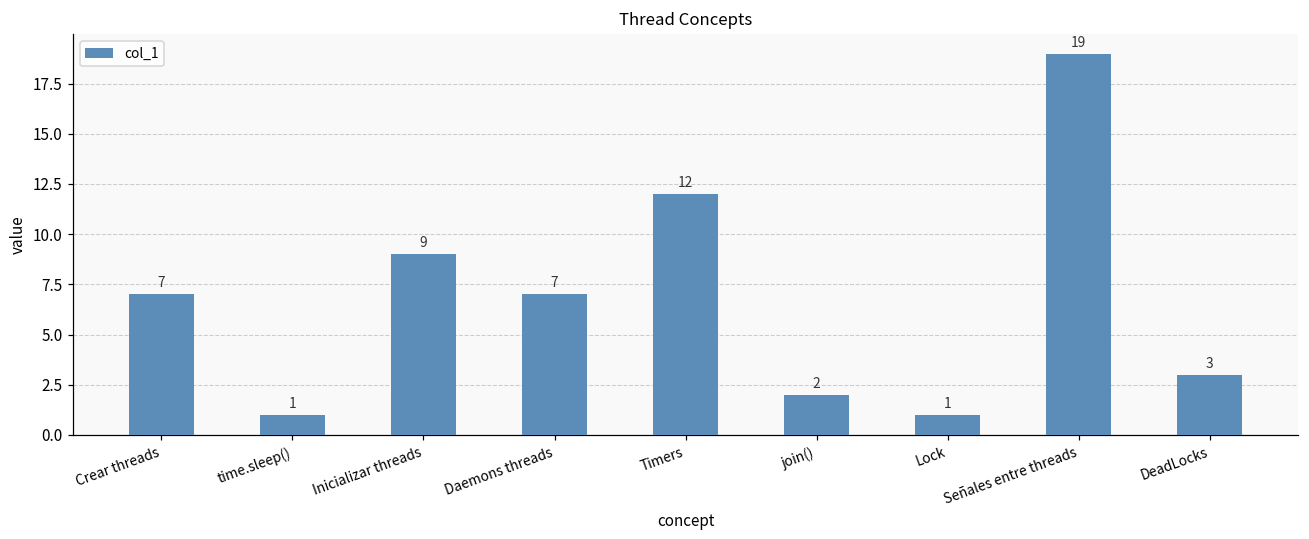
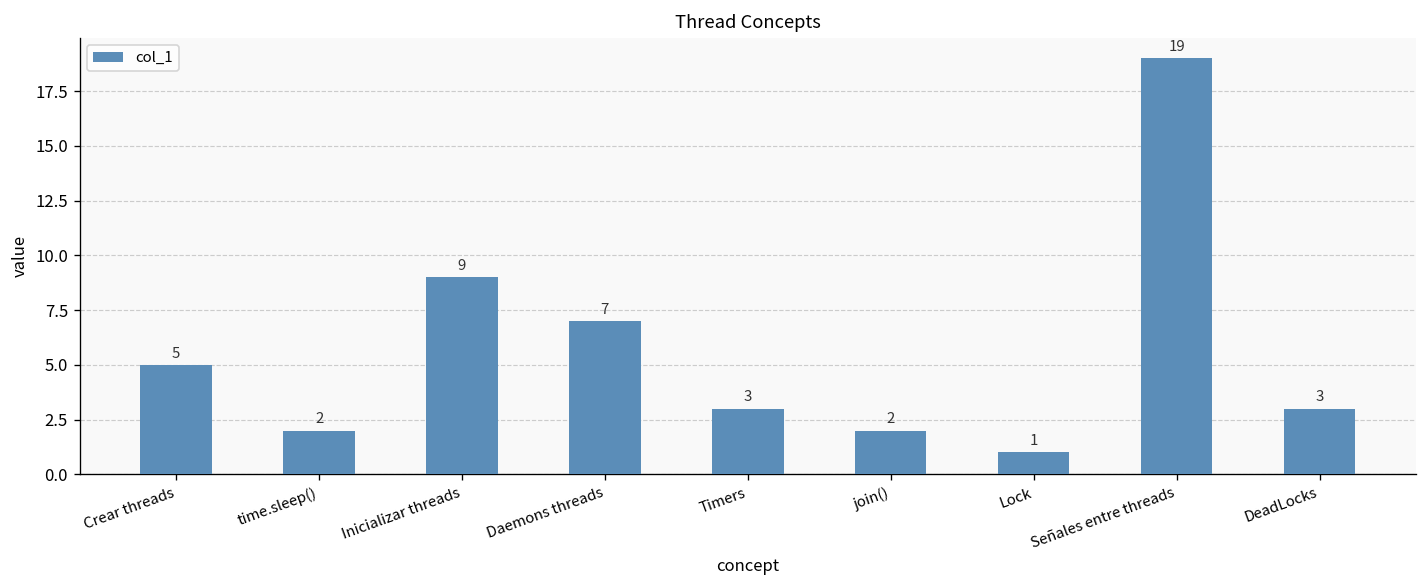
  {
-   "Crear threads": 7,
-   "time.sleep()": 1,
+   "Crear threads": 5,
+   "time.sleep()": 2,
    "Inicializar threads": 9,
    "Daemons threads": 7,
-   "Timers": 12,
+   "Timers": 3,
    "join()": 2,
    "Lock": 1,
    "Señales entre threads": 19,
    "DeadLocks": 3
  }
